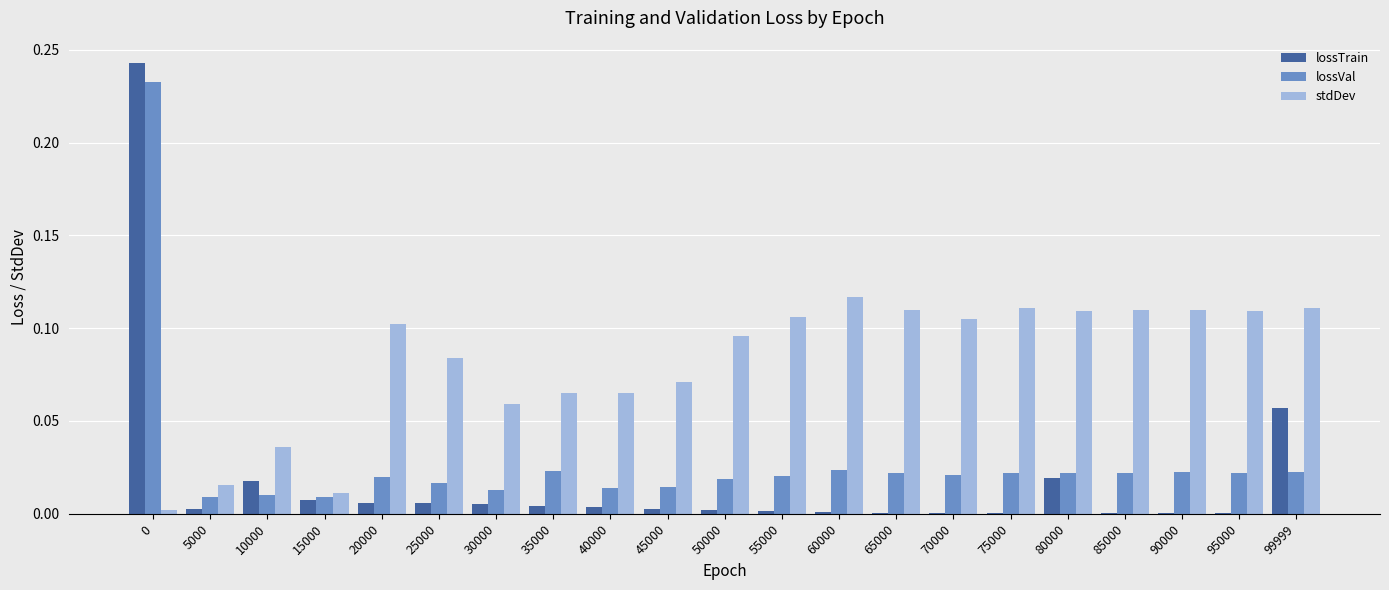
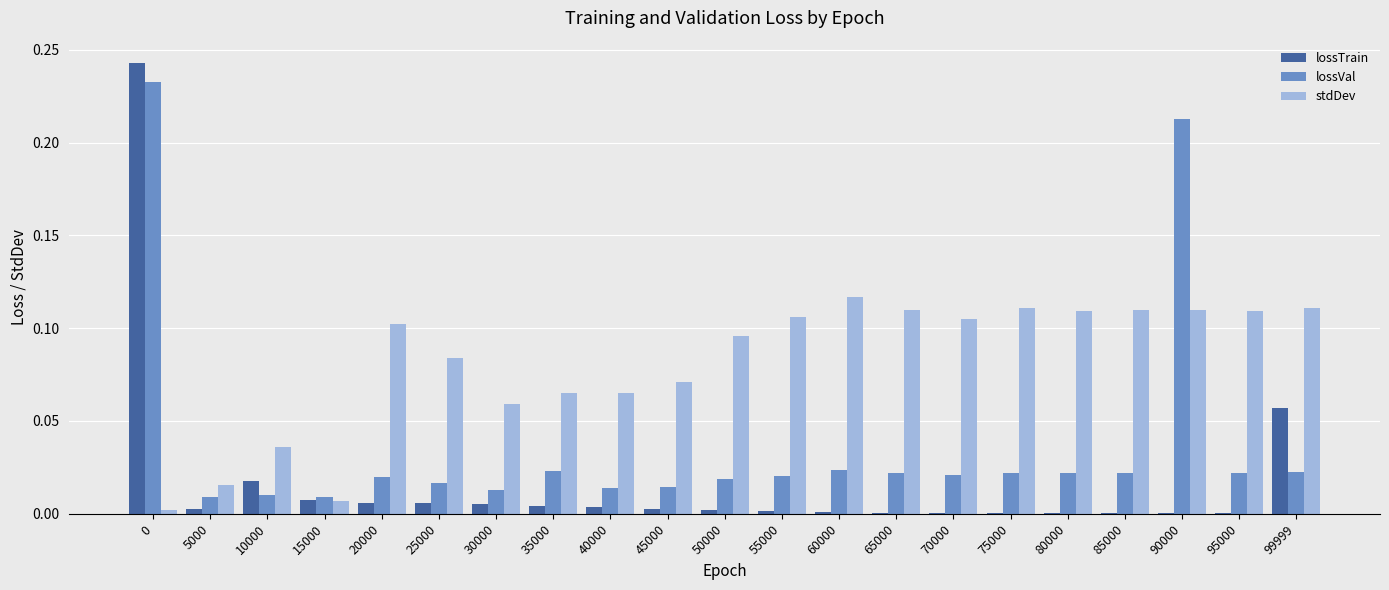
  {
    "lossTrain": {
      "0": 0.243,
      "5000": 0.002,
      "10000": 0.018,
      "15000": 0.007,
      "20000": 0.006,
      "25000": 0.006,
      "30000": 0.005,
      "35000": 0.004,
      "40000": 0.003,
      "45000": 0.003,
      "50000": 0.002,
      "55000": 0.001,
-     "80000": 0.019,
+     "80000": 0.000,
      "99999": 0.057
    },
    "lossVal": {
      "0": 0.233,
      "5000": 0.009,
      "10000": 0.010,
      "15000": 0.009,
      "20000": 0.020,
      "25000": 0.016,
      "30000": 0.013,
      "35000": 0.023,
      "40000": 0.014,
      "45000": 0.014,
      "50000": 0.019,
      "55000": 0.021,
      "60000": 0.024,
      "65000": 0.022,
      "70000": 0.021,
      "75000": 0.022,
      "80000": 0.022,
      "85000": 0.022,
-     "90000": 0.022,
+     "90000": 0.213,
      "95000": 0.022,
      "99999": 0.022
    },
    "stdDev": {
      "0": 0.002,
      "5000": 0.016,
      "10000": 0.036,
-     "15000": 0.011,
+     "15000": 0.007,
      "20000": 0.102,
      "25000": 0.084,
      "30000": 0.059,
      "35000": 0.065,
      "40000": 0.065,
      "45000": 0.071,
      "50000": 0.096,
      "55000": 0.106,
      "60000": 0.117,
      "65000": 0.110,
      "70000": 0.105,
      "75000": 0.111,
      "80000": 0.109,
      "85000": 0.110,
      "90000": 0.110,
      "95000": 0.109,
      "99999": 0.111
    }
  }
